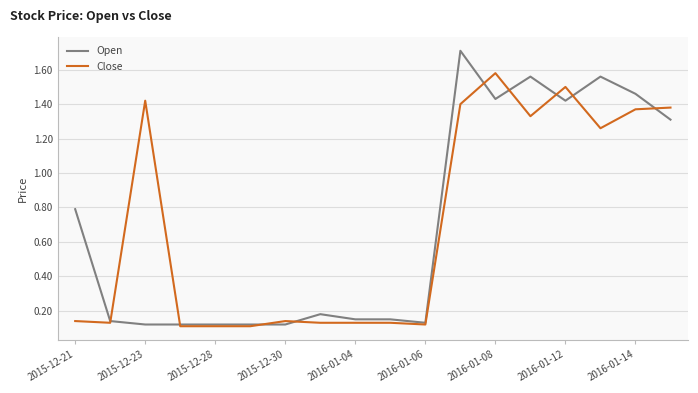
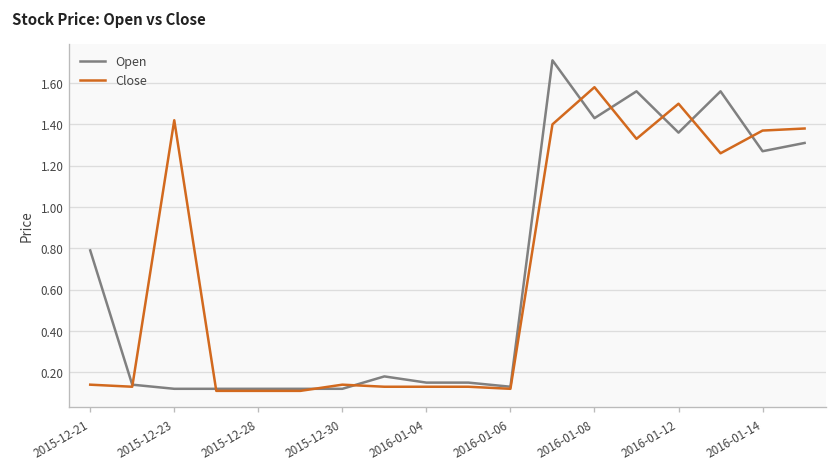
  {
    "Open": {
      "2015-12-21": 0.79,
      "2015-12-23": 0.12,
      "2015-12-30": 0.12,
      "2016-01-04": 0.15,
      "2016-01-08": 1.43,
-     "2016-01-12": 1.42,
-     "2016-01-14": 1.46
+     "2016-01-12": 1.36,
+     "2016-01-14": 1.27
    },
    "Close": {
      "2015-12-21": 0.14,
      "2015-12-23": 1.42,
      "2015-12-30": 0.14,
      "2016-01-04": 0.13,
      "2016-01-08": 1.58,
      "2016-01-12": 1.50,
      "2016-01-14": 1.37
    }
  }
